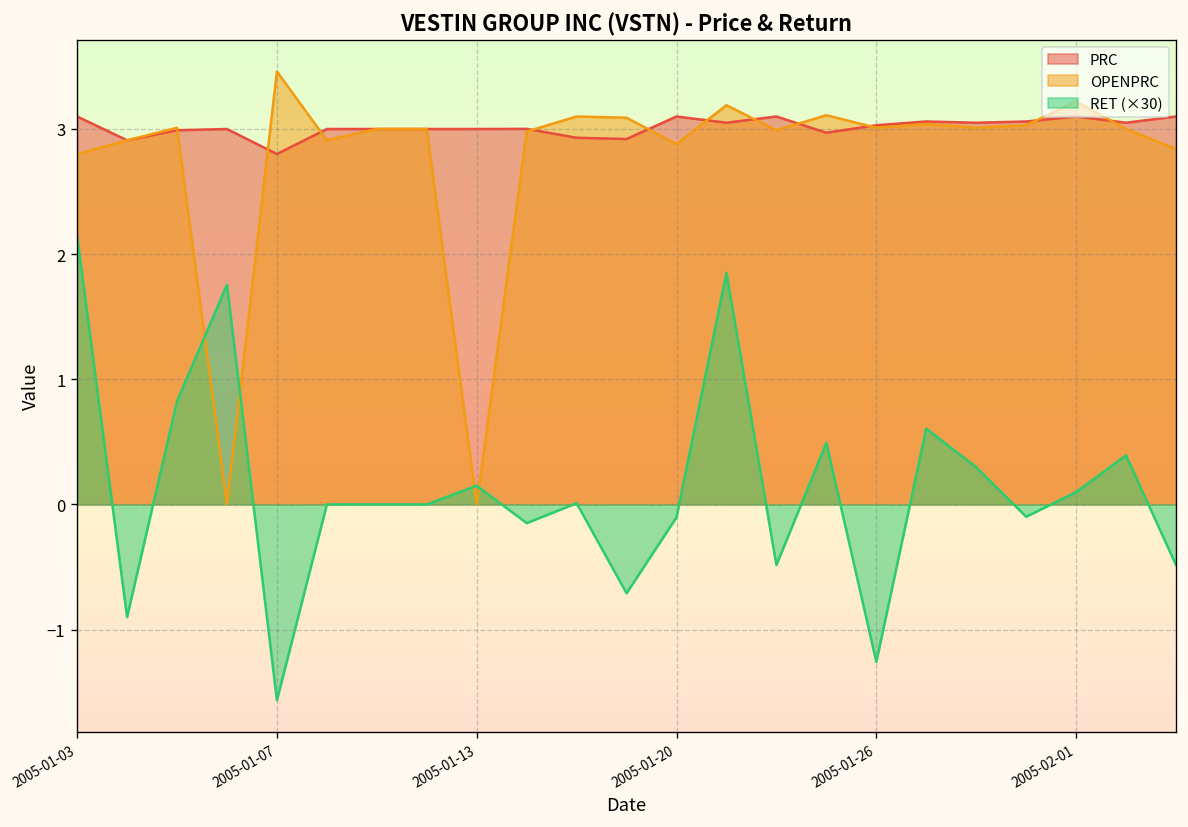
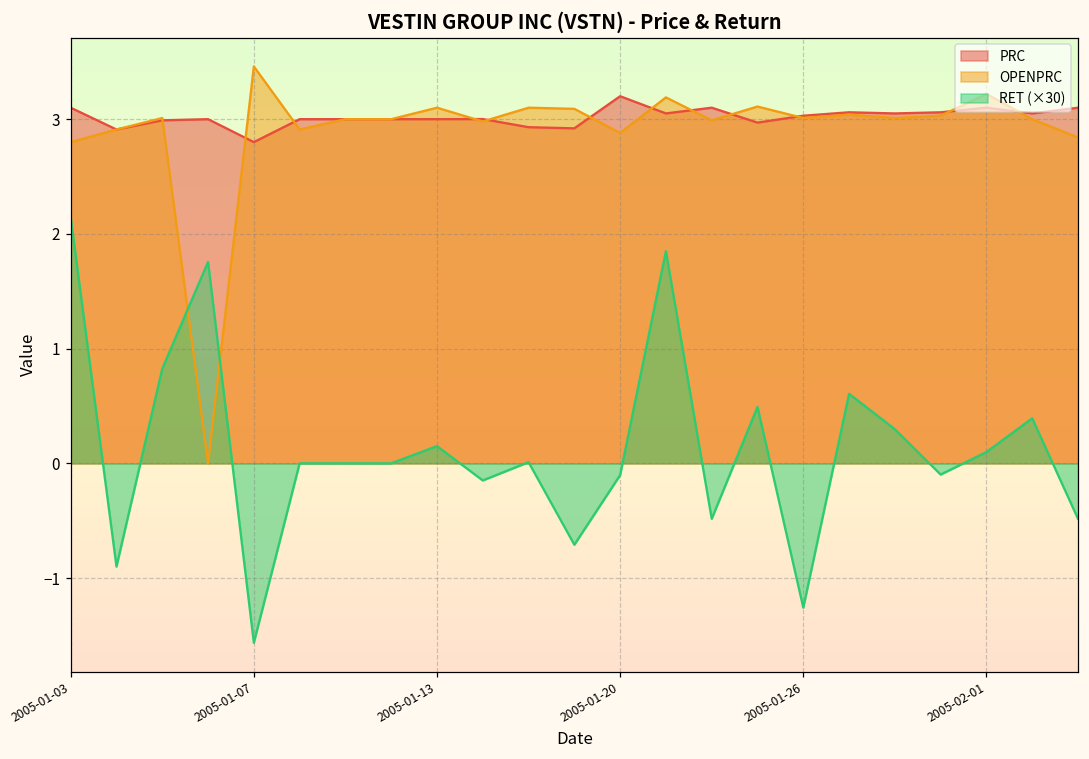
  {
    "PRC": {
      "2005-01-03": 3.1,
      "2005-01-07": 2.8,
      "2005-01-13": 3.0,
-     "2005-01-20": 3.1
+     "2005-01-20": 3.2
    },
    "OPENPRC": {
      "2005-01-03": 2.8,
      "2005-01-07": 3.46,
-     "2005-01-13": 0.0,
+     "2005-01-13": 3.1,
      "2005-01-20": 2.9
    }
  }
